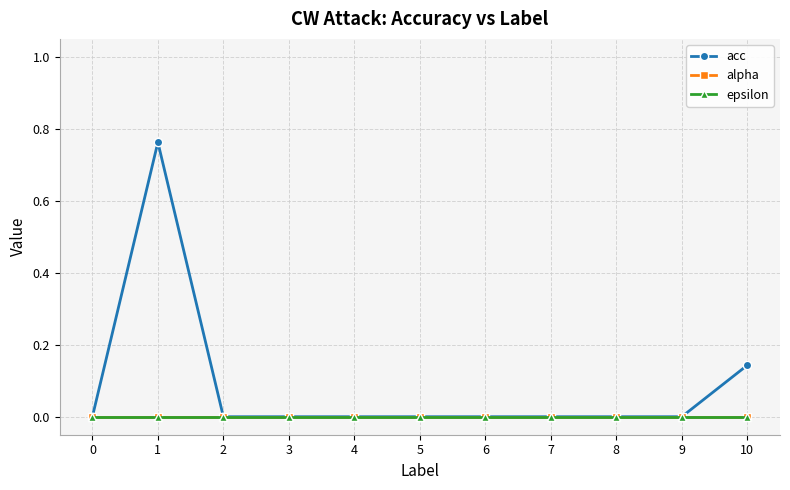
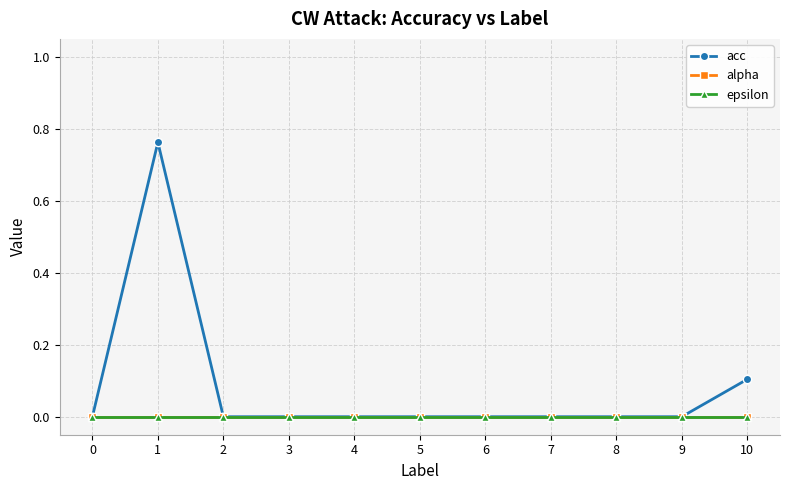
  {
    "acc": {
      "1": 0.76,
-     "10": 0.14
+     "10": 0.10
    },
    "epsilon": {
      "1": 0.00,
      "10": 0.00
    }
  }
